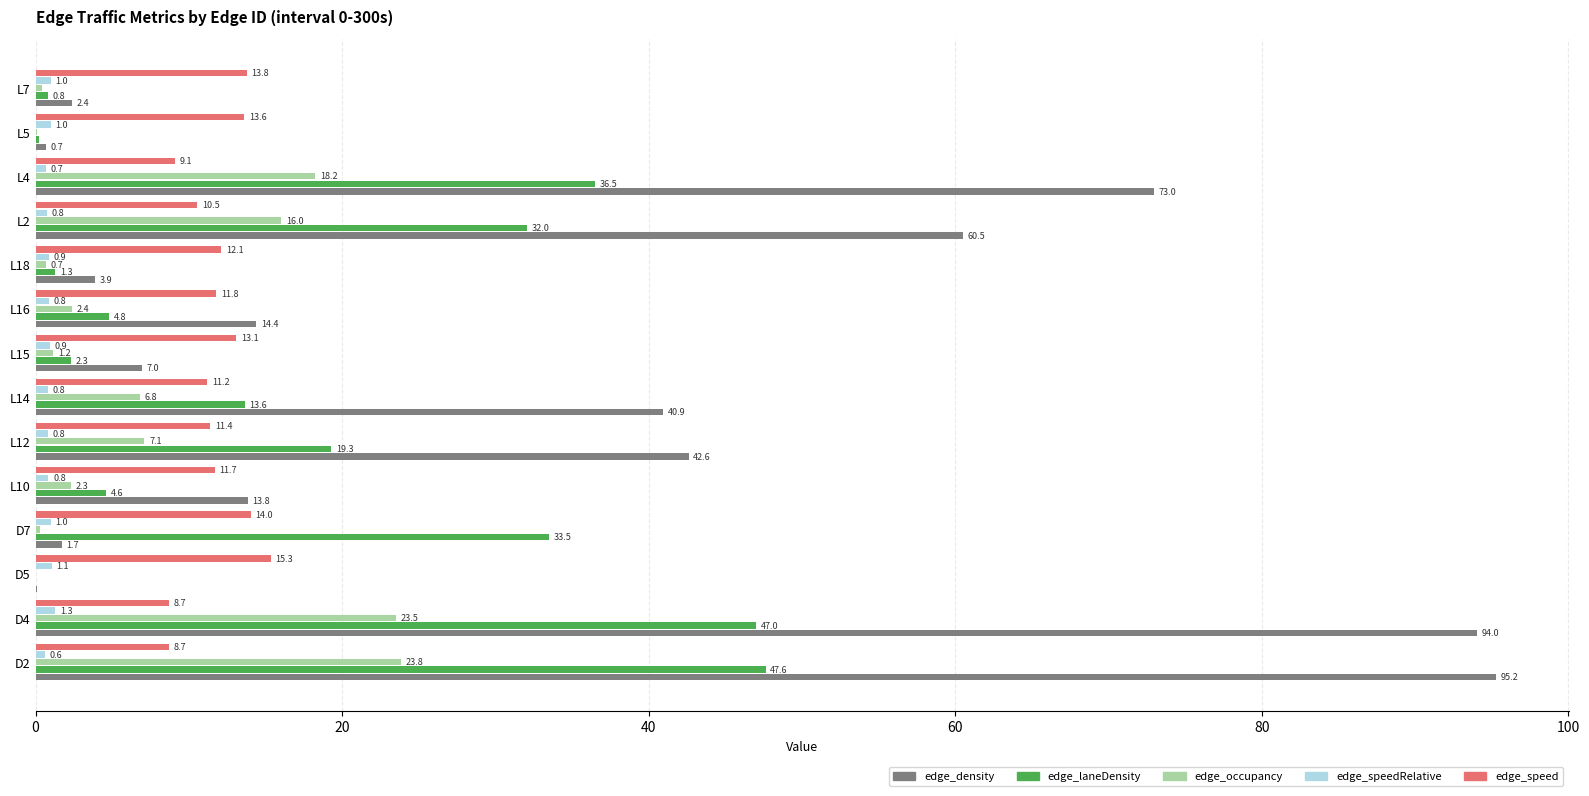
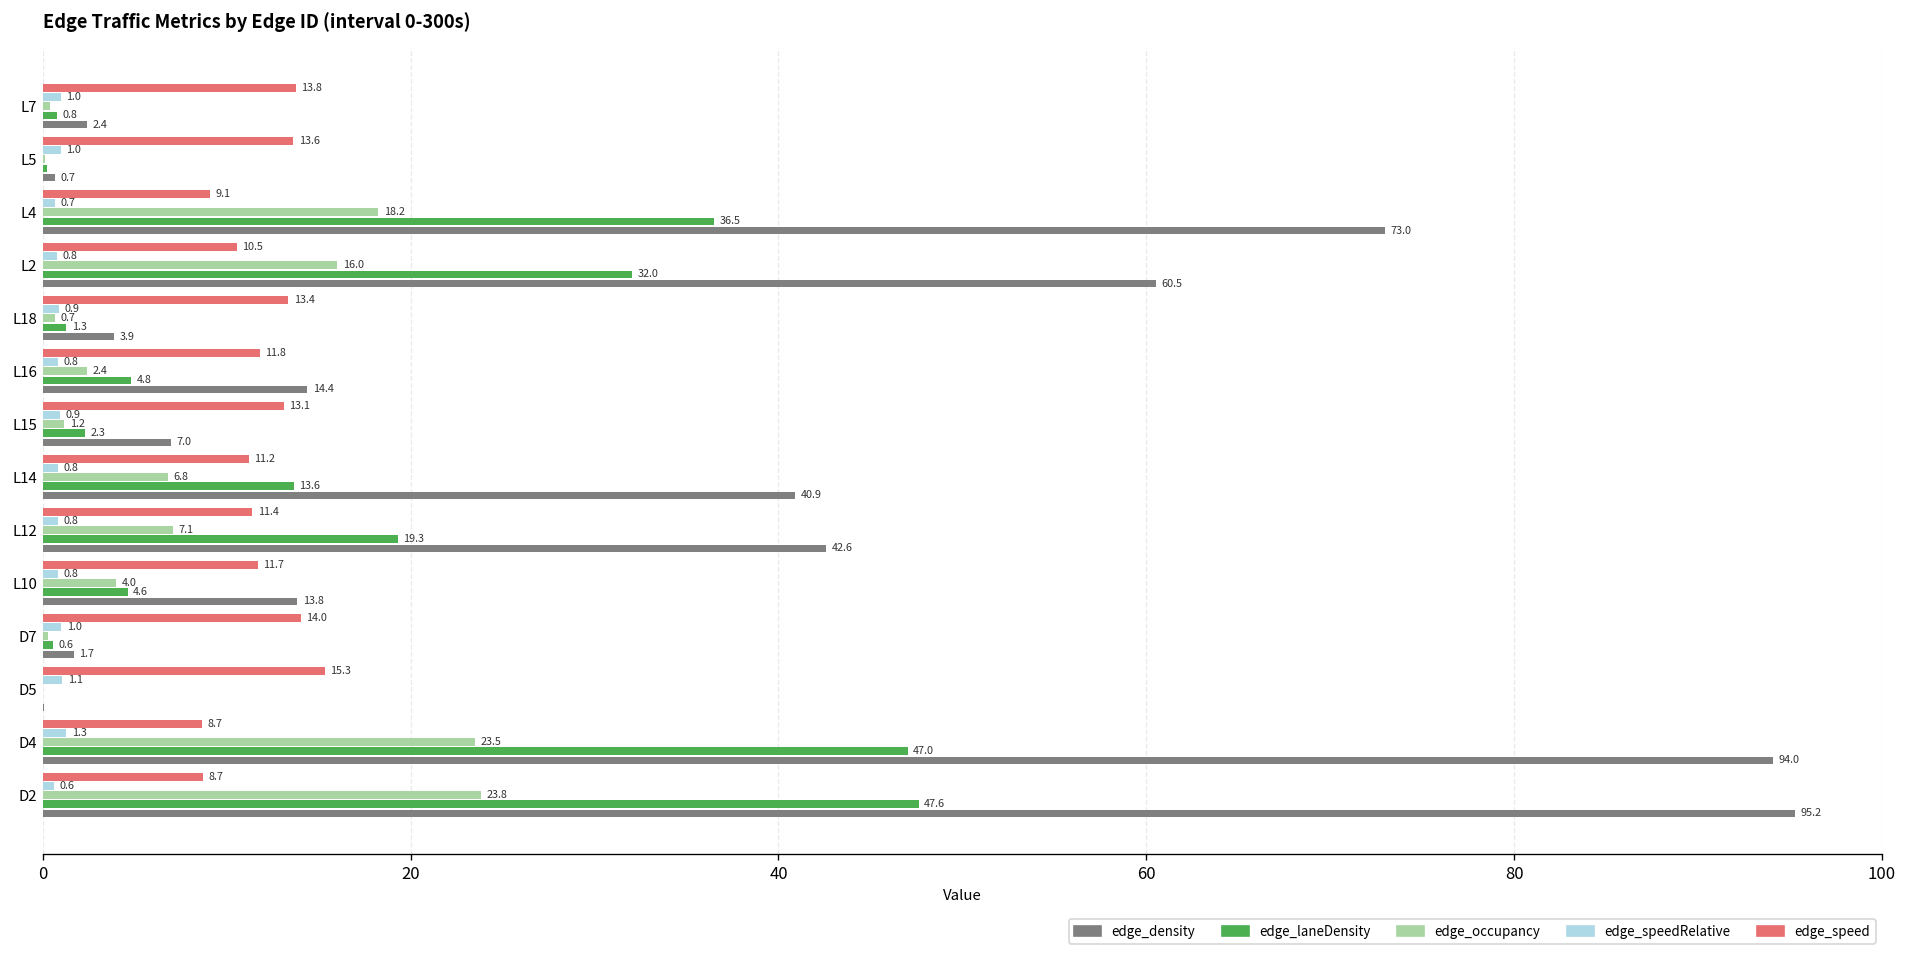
  {
    "edge_density": {
      "L7": 2.4,
      "L5": 0.7,
      "L4": 73.0,
      "L2": 60.5,
      "L18": 3.9,
      "L16": 14.4,
      "L15": 7.0,
      "L14": 40.9,
      "L12": 42.6,
      "L10": 13.8,
      "D7": 1.7,
      "D4": 94.0,
      "D2": 95.2
    },
    "edge_laneDensity": {
      "L7": 0.8,
      "L4": 36.5,
      "L2": 32.0,
      "L18": 1.3,
      "L16": 4.8,
      "L15": 2.3,
      "L14": 13.6,
      "L12": 19.3,
      "L10": 4.6,
-     "D7": 33.5,
+     "D7": 0.6,
      "D4": 47.0,
      "D2": 47.6
    },
    "edge_occupancy": {
      "L4": 18.2,
      "L2": 16.0,
      "L18": 0.7,
      "L16": 2.4,
      "L15": 1.2,
      "L14": 6.8,
      "L12": 7.1,
-     "L10": 2.3,
+     "L10": 4.0,
      "D4": 23.5,
      "D2": 23.8
    },
    "edge_speedRelative": {
      "L7": 1.0,
      "L5": 1.0,
      "L4": 0.7,
      "L2": 0.8,
      "L18": 0.9,
      "L16": 0.8,
      "L15": 0.9,
      "L14": 0.8,
      "L12": 0.8,
      "L10": 0.8,
      "D7": 1.0,
      "D5": 1.1,
      "D4": 1.3,
      "D2": 0.6
    },
    "edge_speed": {
      "L7": 13.8,
      "L5": 13.6,
      "L4": 9.1,
      "L2": 10.5,
-     "L18": 12.1,
+     "L18": 13.4,
      "L16": 11.8,
      "L15": 13.1,
      "L14": 11.2,
      "L12": 11.4,
      "L10": 11.7,
      "D7": 14.0,
      "D5": 15.3,
      "D4": 8.7,
      "D2": 8.7
    }
  }
